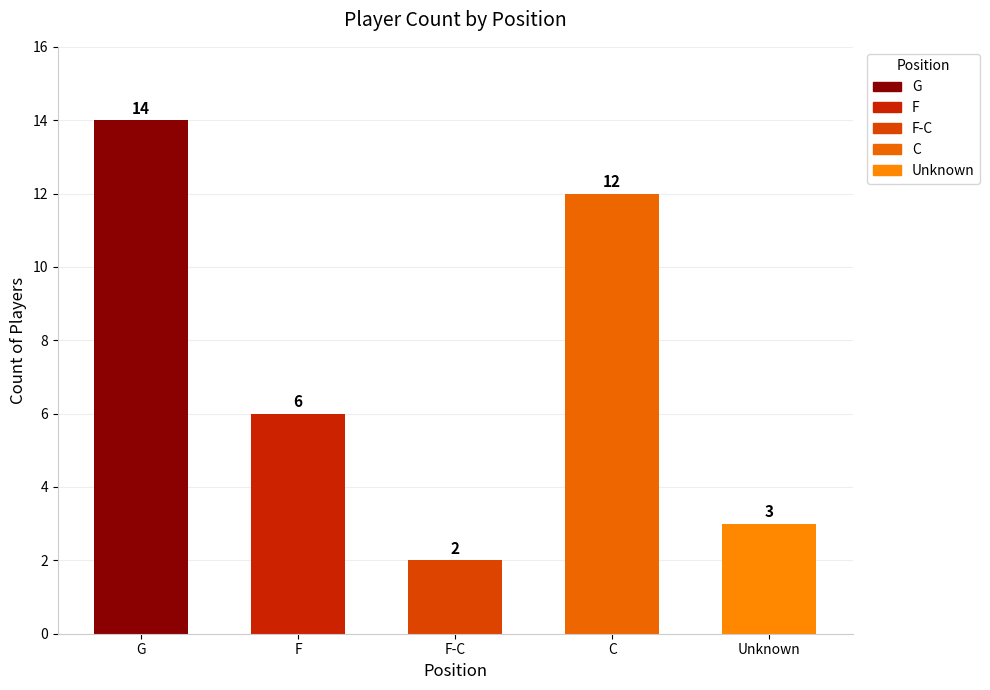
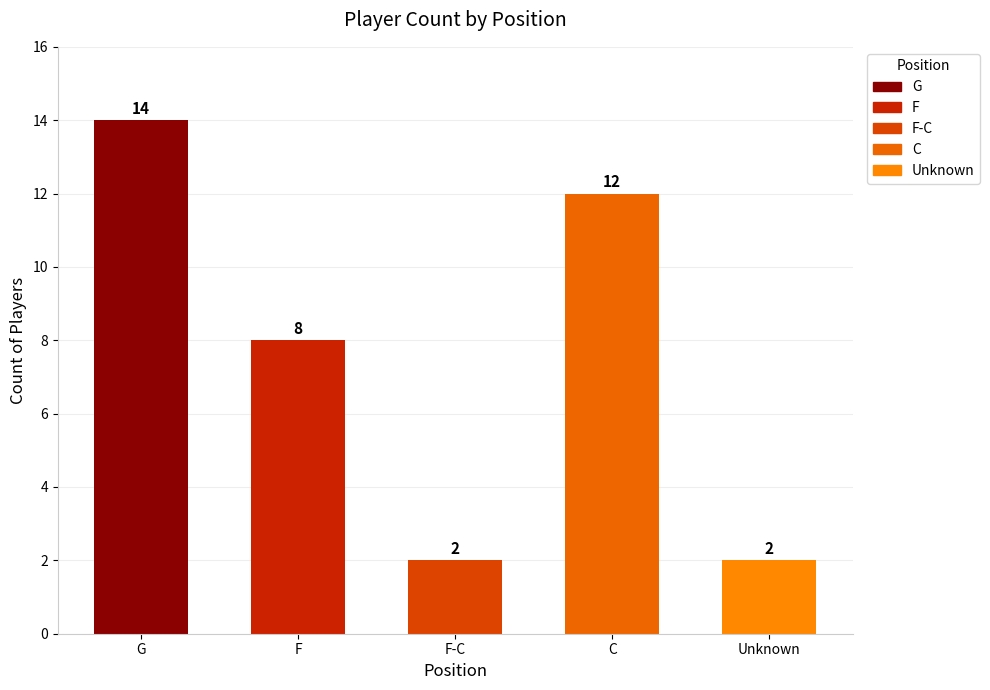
  {
    "G": 14,
-   "F": 6,
+   "F": 8,
    "F-C": 2,
    "C": 12,
-   "Unknown": 3
+   "Unknown": 2
  }
